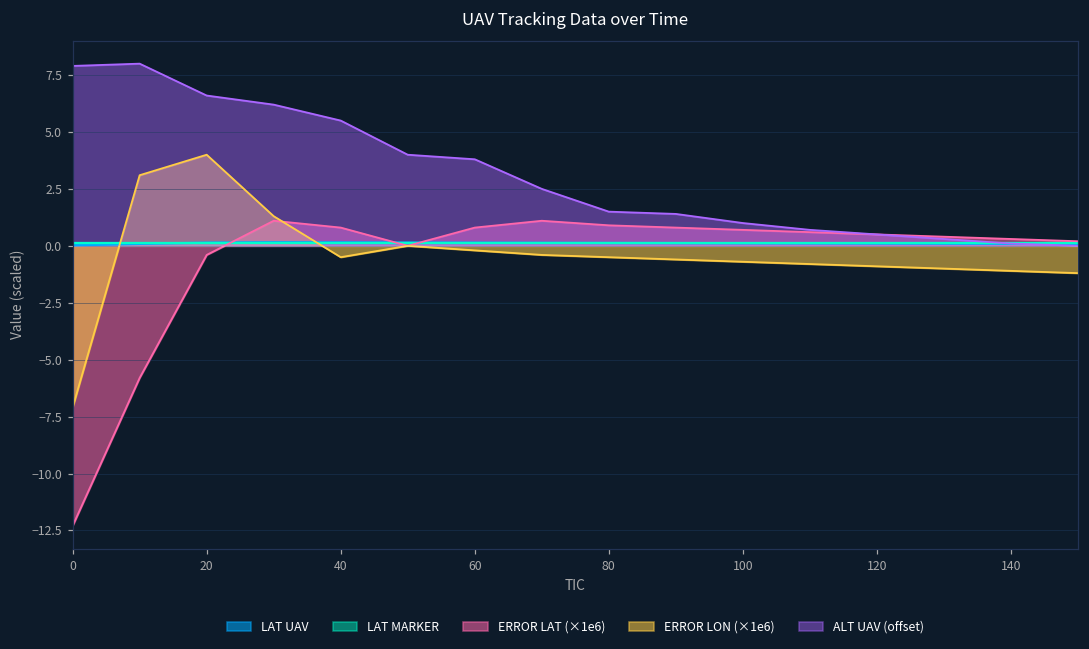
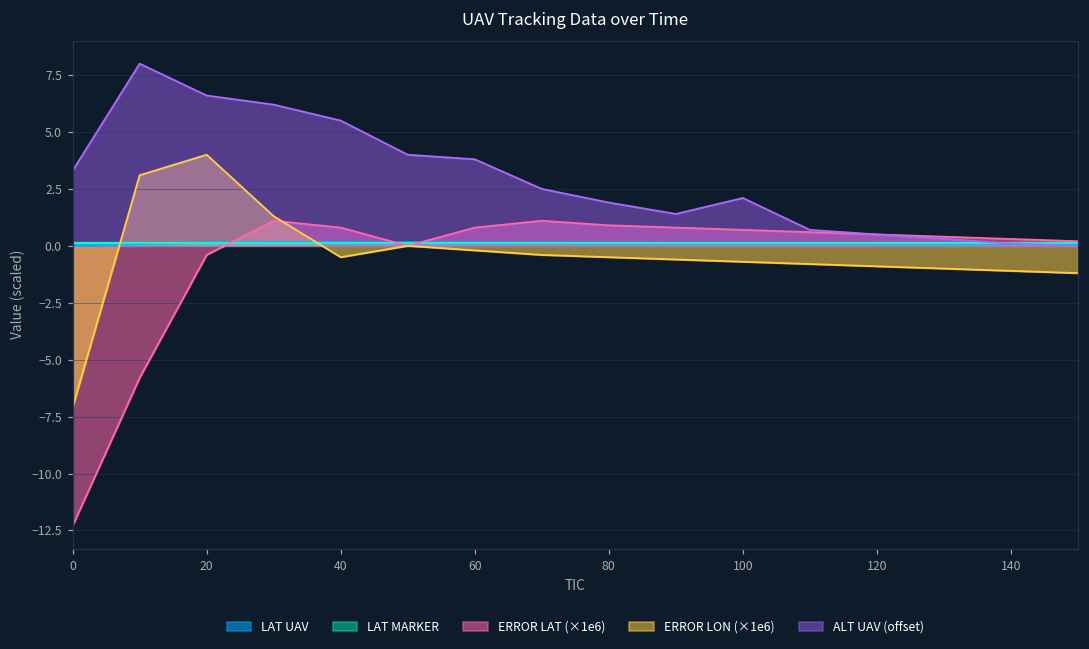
  {
    "LAT MARKER": {
      "0": 0.1
    },
    "ALT UAV (offset)": {
-     "0": 7.9,
+     "0": 3.3,
      "20": 6.6,
      "40": 5.5,
      "60": 3.8,
-     "80": 1.5,
-     "100": 1.0
+     "80": 1.9,
+     "100": 2.1
    }
  }
